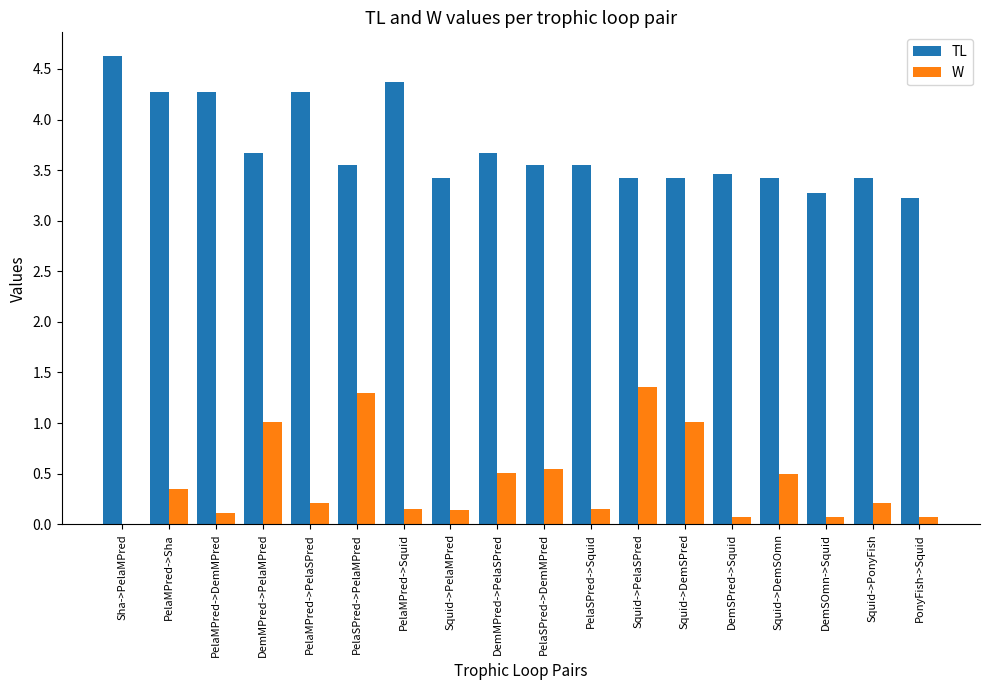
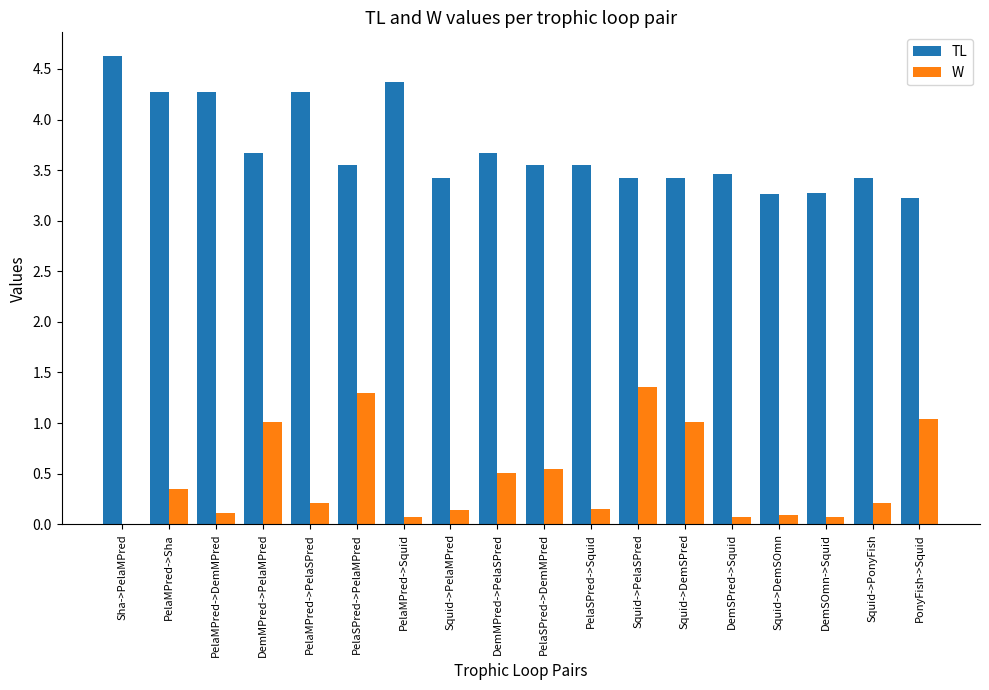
  {
    "TL": {
      "Sha->PelaMPred": 4.63,
      "PelaMPred->Sha": 4.27,
      "PelaMPred->DemMPred": 4.27,
      "DemMPred->PelaMPred": 3.67,
      "PelaMPred->PelaSPred": 4.27,
      "PelaSPred->PelaMPred": 3.55,
      "PelaMPred->Squid": 4.37,
      "Squid->PelaMPred": 3.42,
      "DemMPred->PelaSPred": 3.67,
      "PelaSPred->DemMPred": 3.55,
      "PelaSPred->Squid": 3.55,
      "Squid->PelaSPred": 3.42,
      "Squid->DemSPred": 3.42,
      "DemSPred->Squid": 3.46,
-     "Squid->DemSOmn": 3.42,
+     "Squid->DemSOmn": 3.26,
      "DemSOmn->Squid": 3.27,
      "Squid->PonyFish": 3.42,
      "PonyFish->Squid": 3.22
    },
    "W": {
      "PelaMPred->Sha": 0.35,
      "PelaMPred->DemMPred": 0.11,
      "DemMPred->PelaMPred": 1.01,
      "PelaMPred->PelaSPred": 0.21,
      "PelaSPred->PelaMPred": 1.29,
-     "PelaMPred->Squid": 0.15,
+     "PelaMPred->Squid": 0.07,
      "Squid->PelaMPred": 0.14,
      "DemMPred->PelaSPred": 0.51,
      "PelaSPred->DemMPred": 0.54,
      "PelaSPred->Squid": 0.15,
      "Squid->PelaSPred": 1.36,
      "Squid->DemSPred": 1.01,
      "DemSPred->Squid": 0.08,
-     "Squid->DemSOmn": 0.49,
+     "Squid->DemSOmn": 0.09,
      "DemSOmn->Squid": 0.08,
      "Squid->PonyFish": 0.21,
-     "PonyFish->Squid": 0.08
+     "PonyFish->Squid": 1.04
    }
  }
